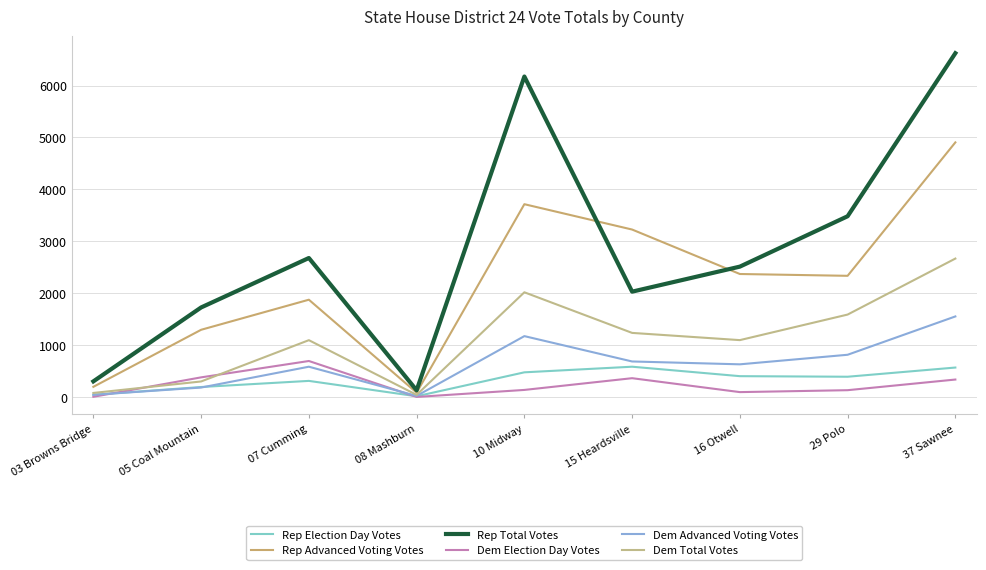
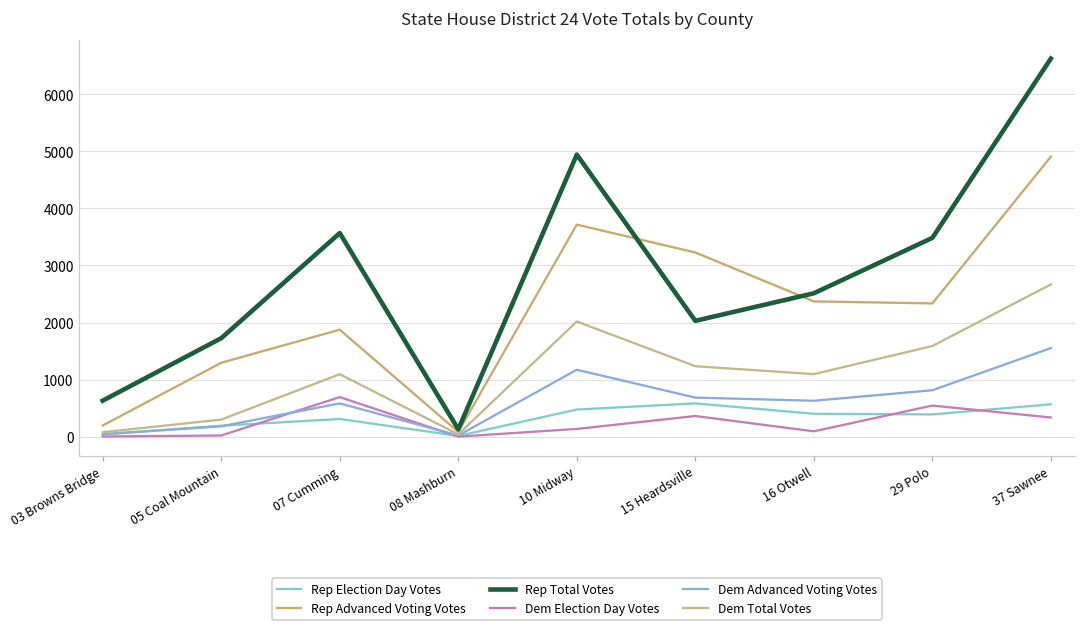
  {
    "Rep Total Votes": {
-     "03 Browns Bridge": 300,
+     "03 Browns Bridge": 600,
      "05 Coal Mountain": 1700,
-     "07 Cumming": 2700,
-     "10 Midway": 6200,
+     "07 Cumming": 3600,
+     "10 Midway": 4900,
      "15 Heardsville": 2000,
      "16 Otwell": 2500,
      "29 Polo": 3500,
      "37 Sawnee": 6600
    },
    "Dem Election Day Votes": {
-     "05 Coal Mountain": 400,
+     "05 Coal Mountain": 0,
      "07 Cumming": 700,
      "10 Midway": 100,
      "15 Heardsville": 400,
      "16 Otwell": 100,
-     "29 Polo": 100,
+     "29 Polo": 500,
      "37 Sawnee": 300
    }
  }
